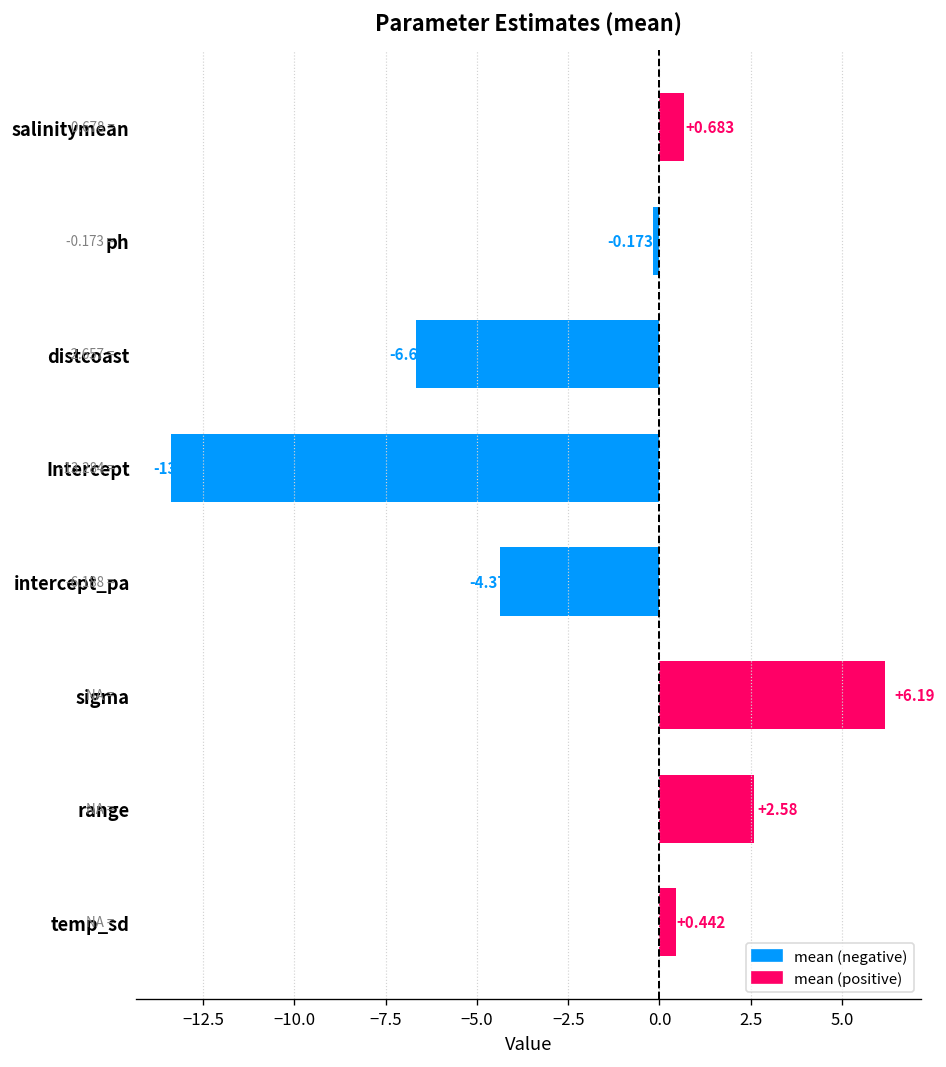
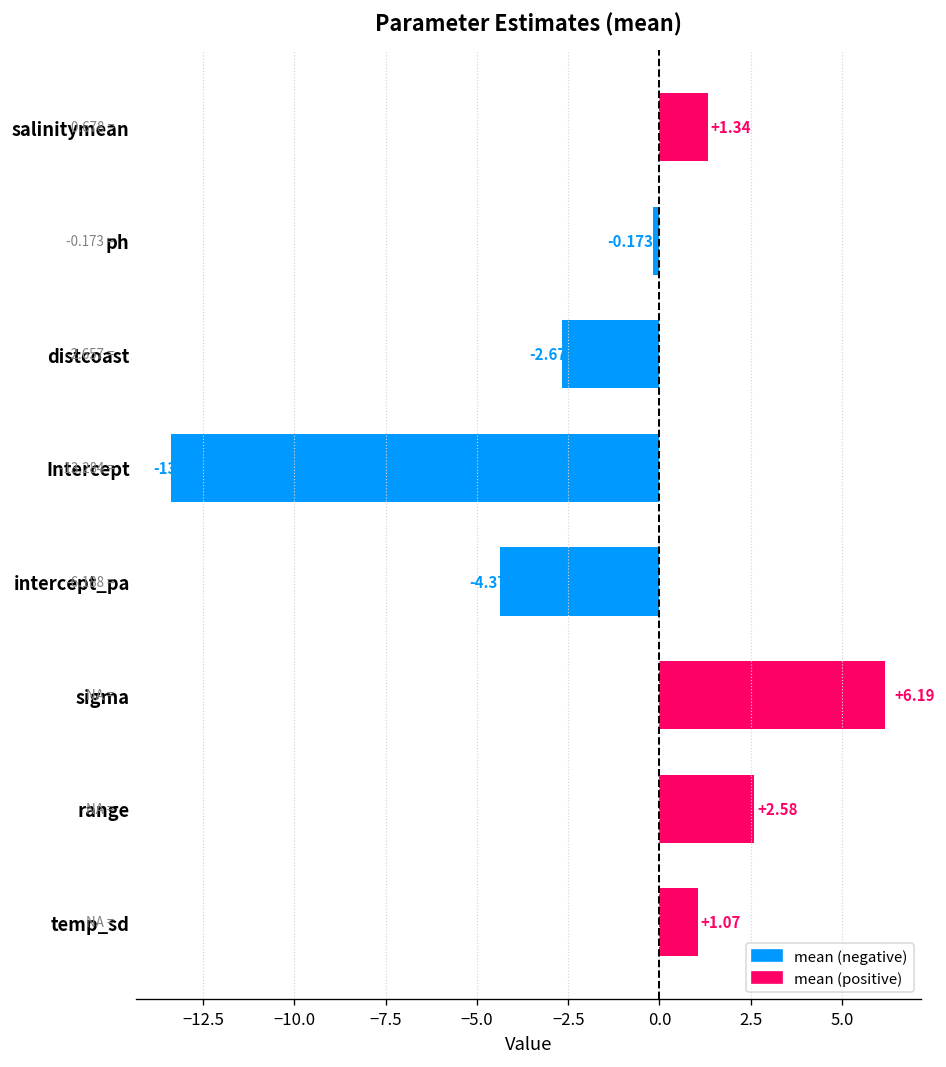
  {
-   "salinitymean": "+0.683",
+   "salinitymean": "+1.34",
    "ph": "-0.173",
-   "distcoast": "-6.66",
+   "distcoast": "-2.67",
    "intercept_pa": "-4.37",
    "sigma": "+6.19",
    "range": "+2.58",
-   "temp_sd": "+0.442"
+   "temp_sd": "+1.07"
  }
